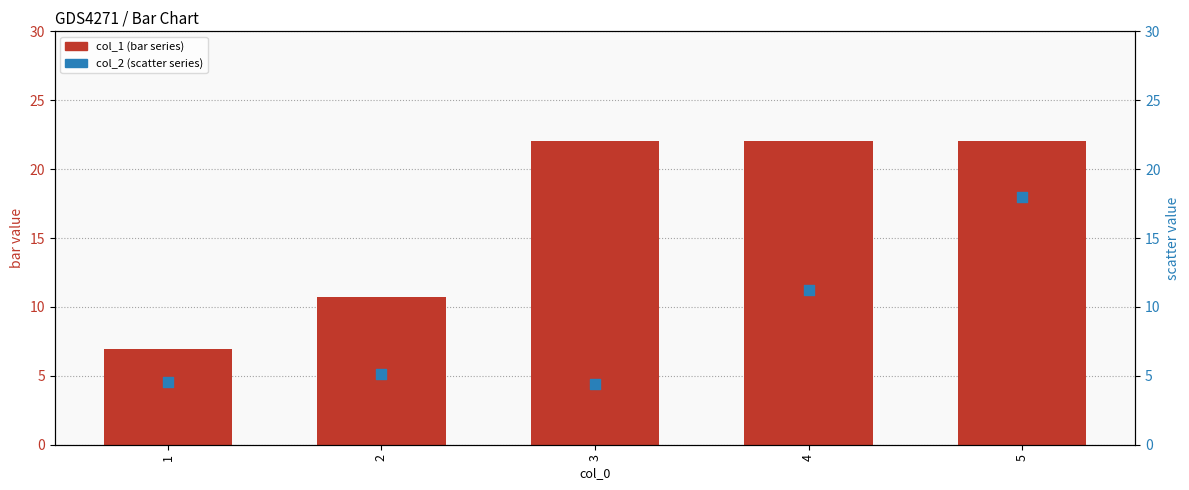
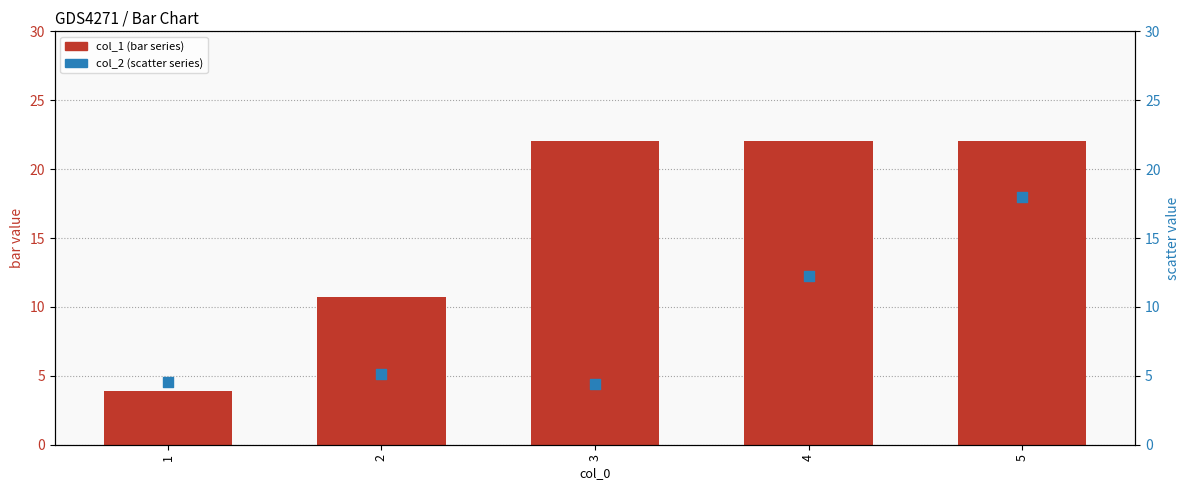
  {
    "col_1 (bar series)": {
-     "1": 6.9,
+     "1": 3.9,
      "2": 10.7,
      "3": 22.0,
      "4": 22.0,
      "5": 22.0
    },
    "col_2 (scatter series)": {
-     "4": 11.2
+     "4": 12.3
    }
  }
